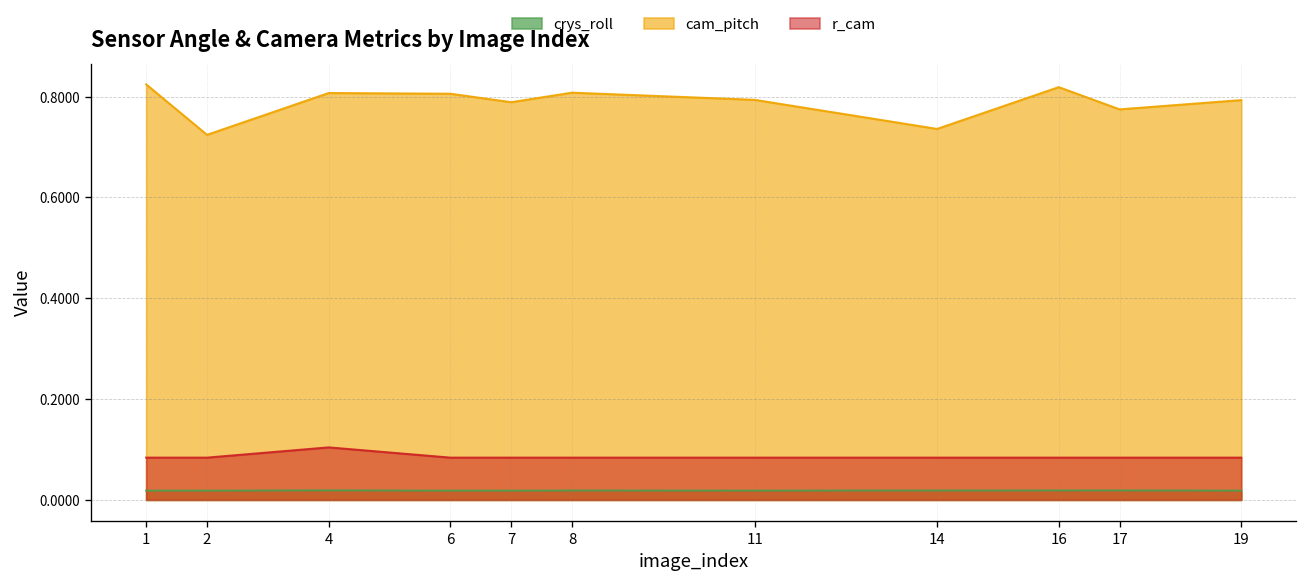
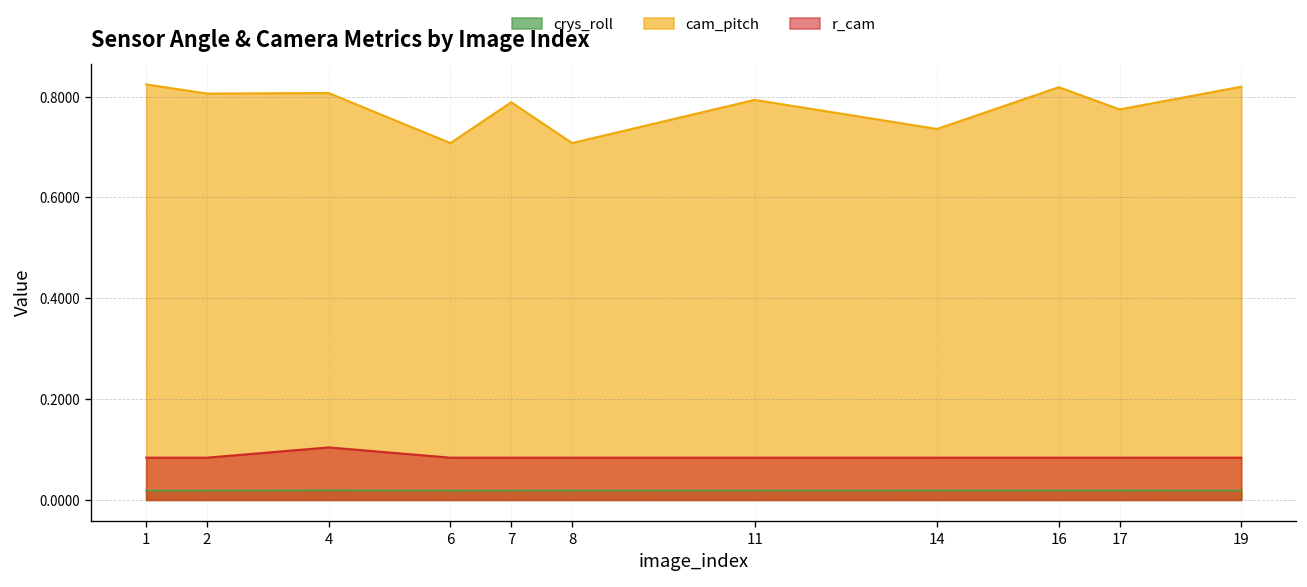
  {
    "crys_roll": {
      "1": 0.02,
      "2": 0.02,
      "4": 0.02,
      "6": 0.02,
      "7": 0.02,
      "8": 0.02,
      "11": 0.02,
      "14": 0.02,
      "16": 0.02,
      "17": 0.02,
      "19": 0.02
    },
    "cam_pitch": {
      "1": 0.82,
-     "2": 0.72,
+     "2": 0.81,
      "4": 0.81,
-     "6": 0.81,
+     "6": 0.71,
      "7": 0.79,
-     "8": 0.81,
+     "8": 0.71,
      "11": 0.79,
      "14": 0.74,
      "16": 0.82,
      "17": 0.77,
-     "19": 0.79
+     "19": 0.82
    },
    "r_cam": {
      "1": 0.08,
      "2": 0.08,
      "4": 0.10,
      "6": 0.08,
      "7": 0.08,
      "8": 0.08,
      "11": 0.08,
      "14": 0.08,
      "16": 0.08,
      "17": 0.08,
      "19": 0.08
    }
  }
